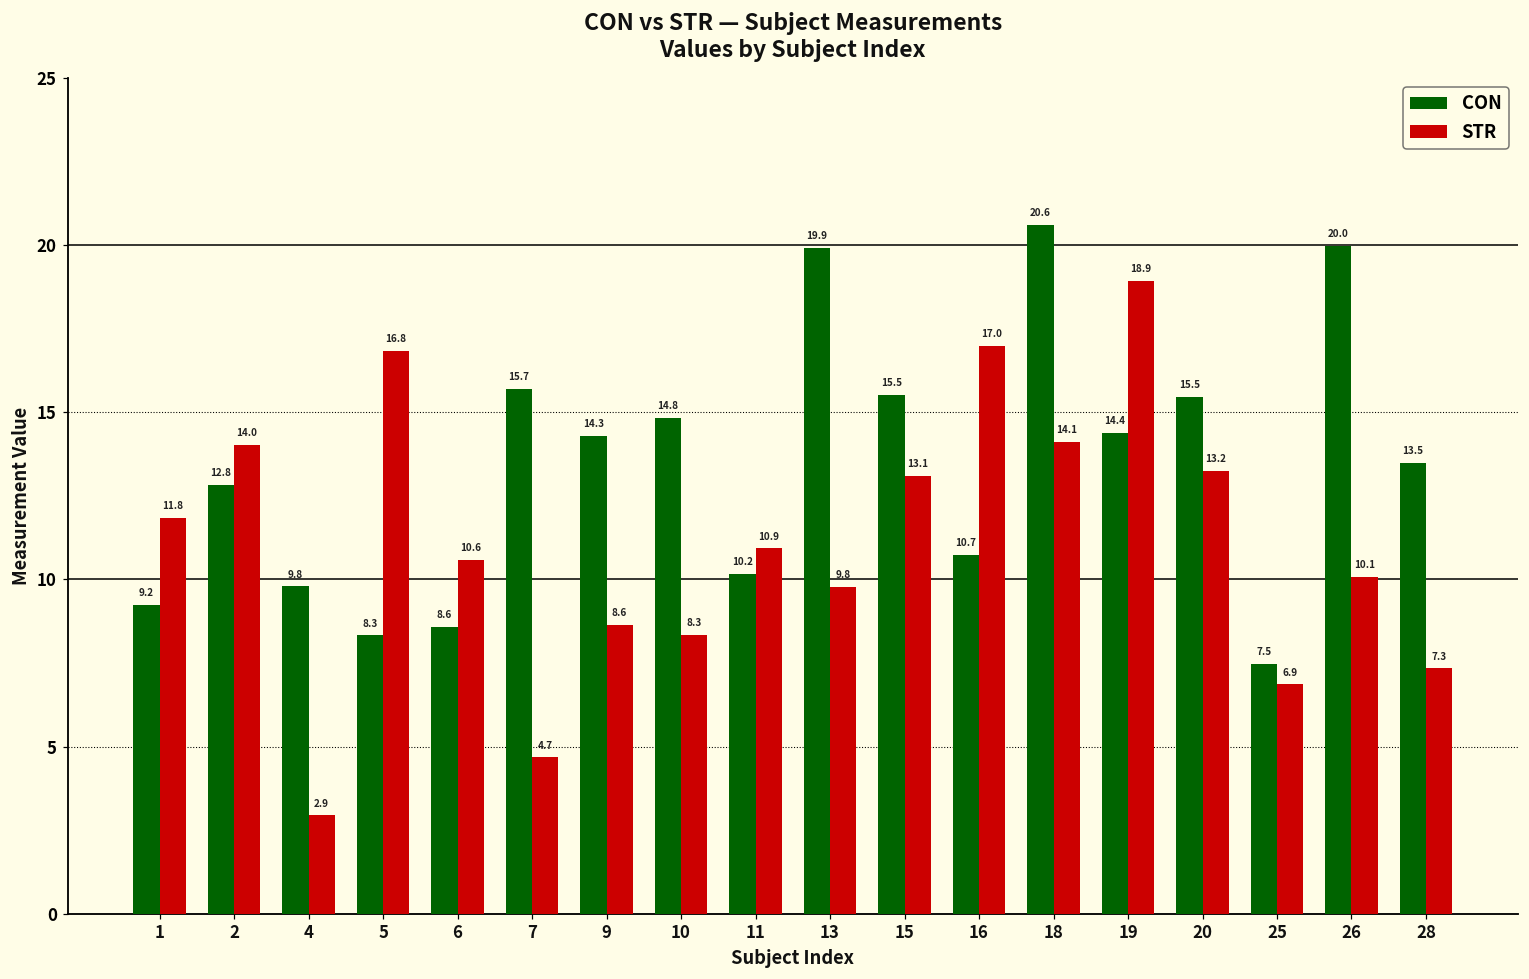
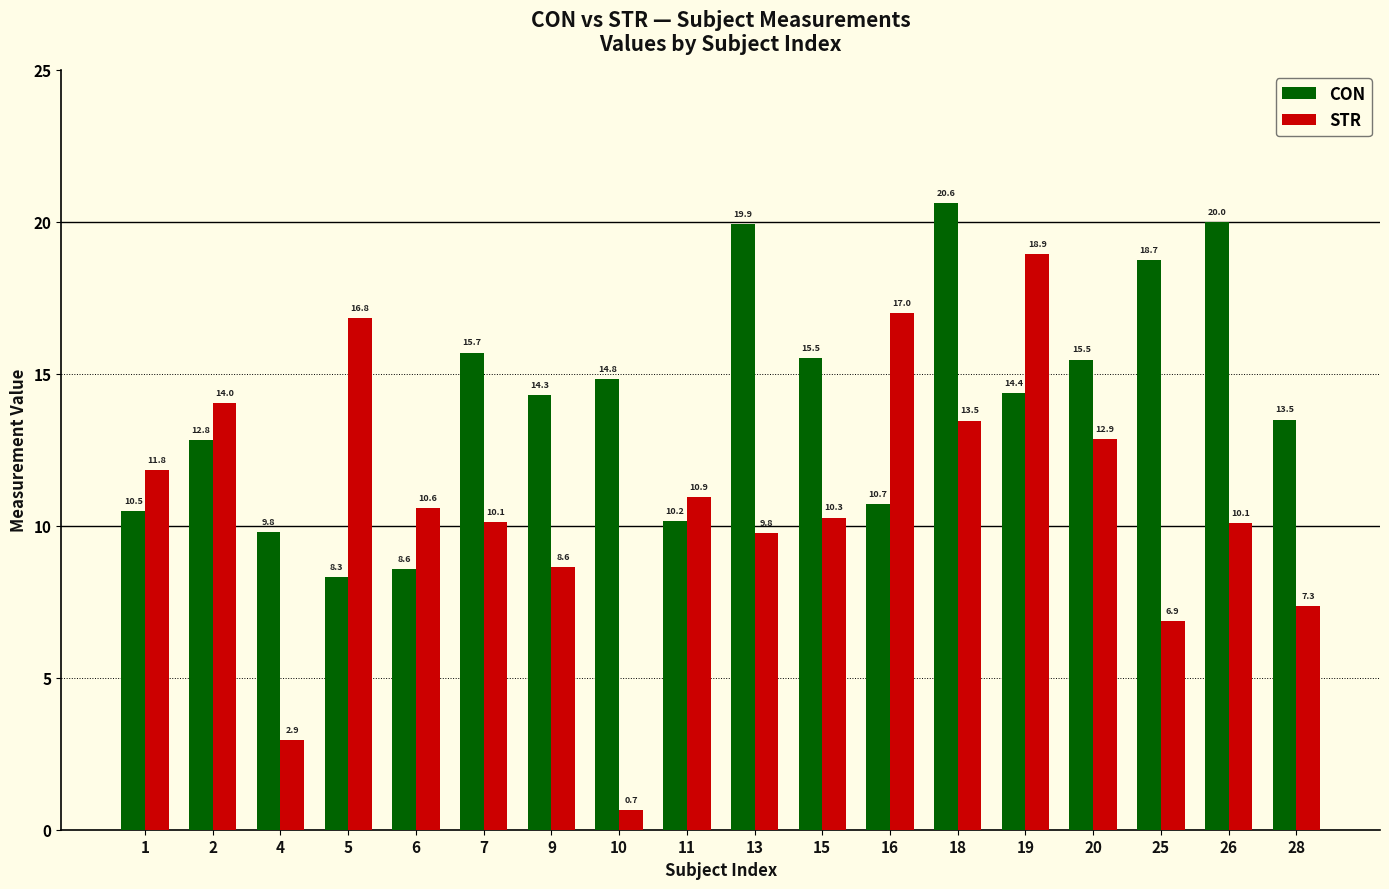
  {
    "CON": {
-     "1": 9.2,
+     "1": 10.5,
      "2": 12.8,
      "4": 9.8,
      "5": 8.3,
      "6": 8.6,
      "7": 15.7,
      "9": 14.3,
      "10": 14.8,
      "11": 10.2,
      "13": 19.9,
      "15": 15.5,
      "16": 10.7,
      "18": 20.6,
      "19": 14.4,
      "20": 15.5,
-     "25": 7.5,
+     "25": 18.7,
      "26": 20.0,
      "28": 13.5
    },
    "STR": {
      "1": 11.8,
      "2": 14.0,
      "4": 2.9,
      "5": 16.8,
      "6": 10.6,
-     "7": 4.7,
+     "7": 10.1,
      "9": 8.6,
-     "10": 8.3,
+     "10": 0.7,
      "11": 10.9,
      "13": 9.8,
-     "15": 13.1,
+     "15": 10.3,
      "16": 17.0,
-     "18": 14.1,
+     "18": 13.5,
      "19": 18.9,
-     "20": 13.2,
+     "20": 12.9,
      "25": 6.9,
      "26": 10.1,
      "28": 7.3
    }
  }
